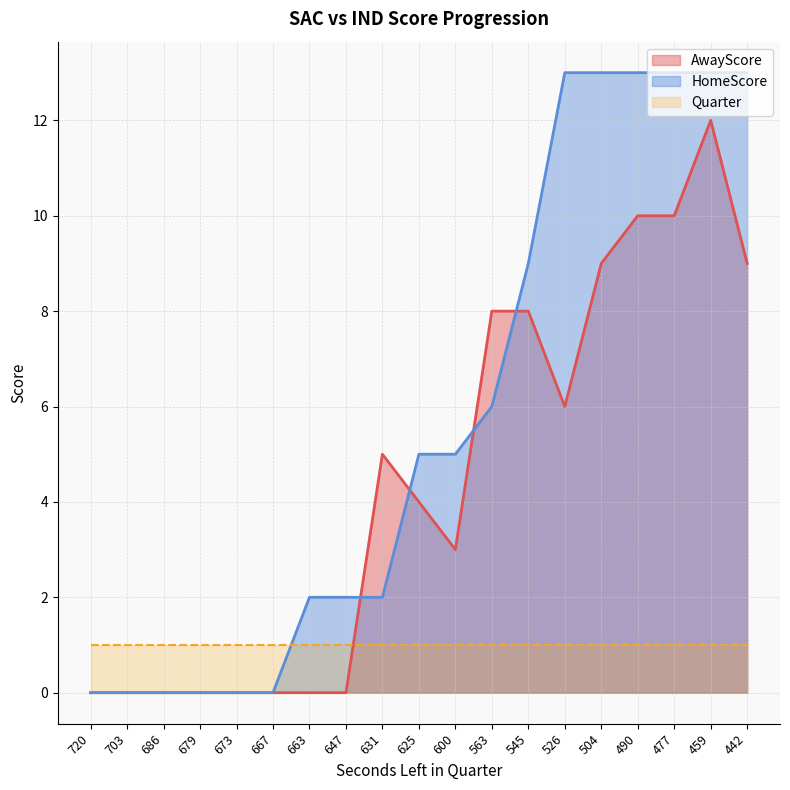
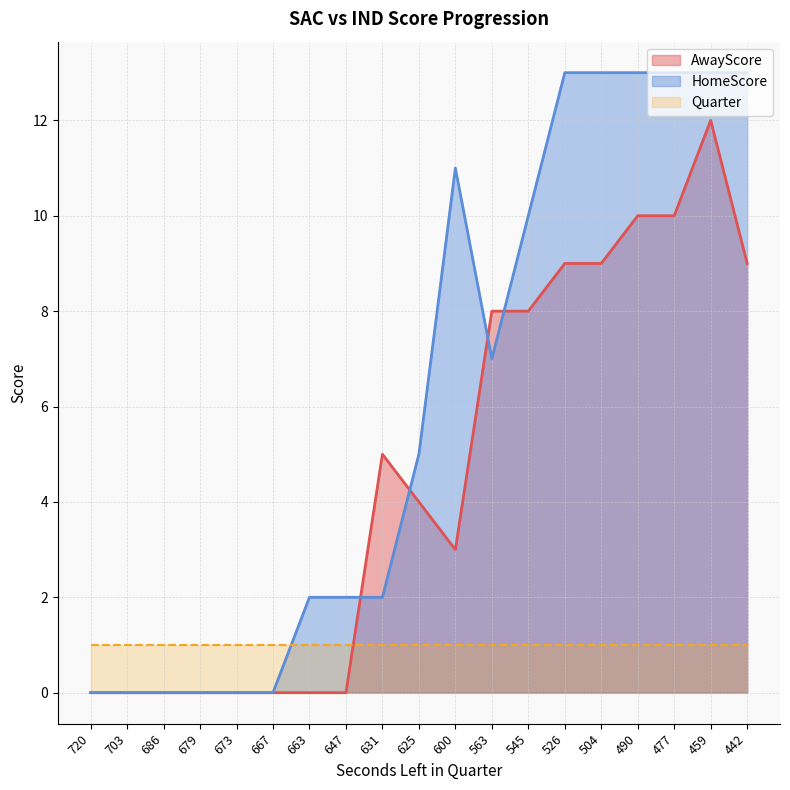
  {
    "AwayScore": {
      "663": 0,
      "647": 0,
      "631": 5,
      "625": 4,
      "600": 3,
      "563": 8,
      "545": 8,
-     "526": 6,
+     "526": 9,
      "504": 9,
      "490": 10,
      "477": 10,
      "459": 12,
      "442": 9
    },
    "HomeScore": {
      "663": 2,
      "647": 2,
      "631": 2,
      "625": 5,
-     "600": 5,
-     "563": 6,
-     "545": 9,
+     "600": 11,
+     "563": 7,
+     "545": 10,
      "526": 13,
      "504": 13,
      "490": 13
    },
    "Quarter": {
      "720": 1,
      "703": 1,
      "686": 1,
      "679": 1,
      "673": 1,
      "667": 1,
      "663": 1,
      "647": 1,
      "631": 1,
      "625": 1,
      "600": 1,
      "563": 1,
      "545": 1,
      "526": 1,
      "504": 1,
      "490": 1,
      "477": 1,
      "459": 1,
      "442": 1
    }
  }
